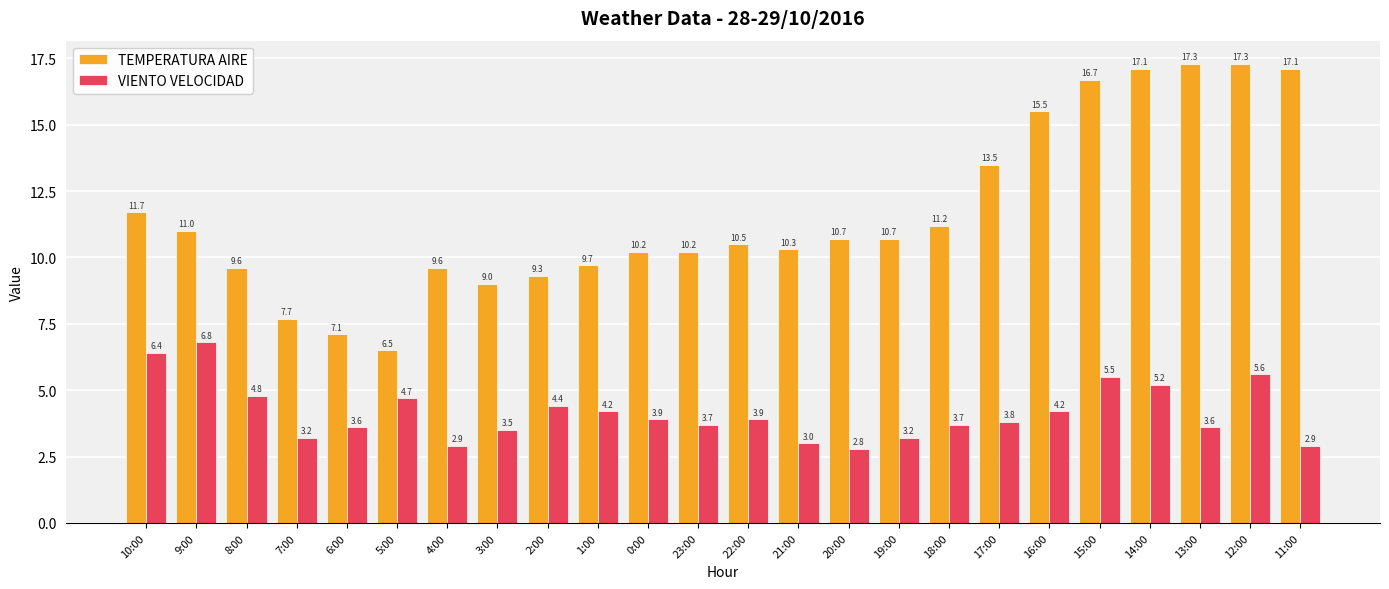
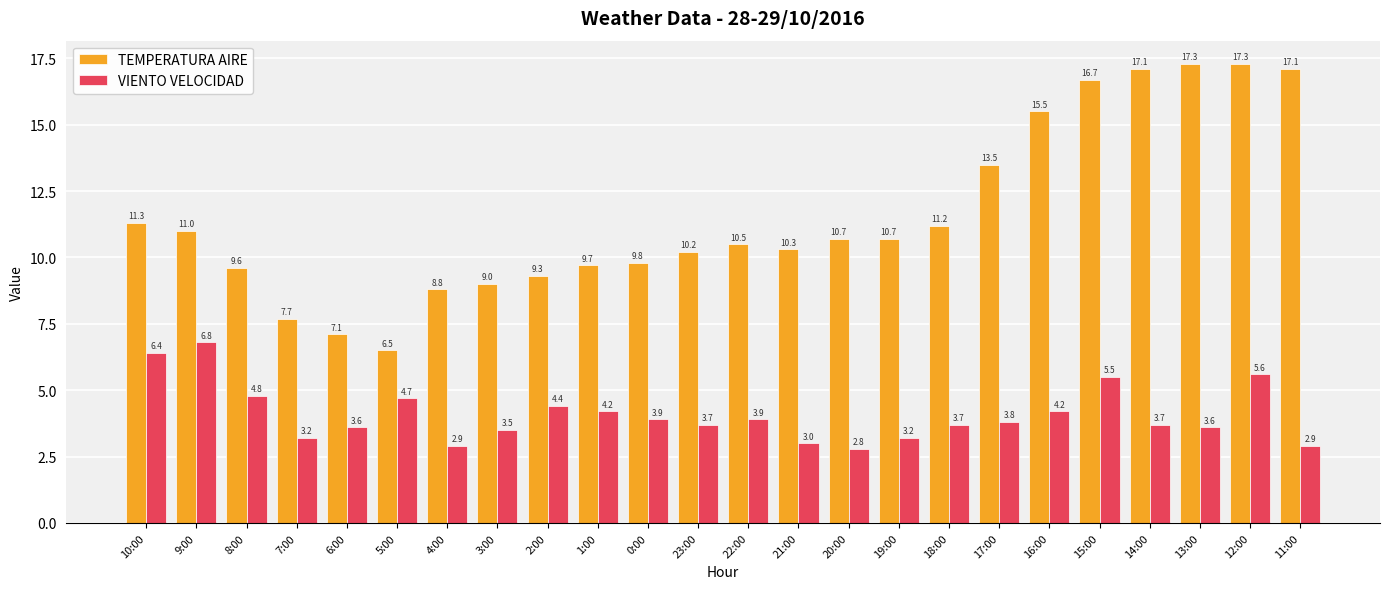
  {
    "TEMPERATURA AIRE": {
-     "10:00": 11.7,
+     "10:00": 11.3,
      "9:00": 11.0,
      "8:00": 9.6,
      "7:00": 7.7,
      "6:00": 7.1,
      "5:00": 6.5,
-     "4:00": 9.6,
+     "4:00": 8.8,
      "3:00": 9.0,
      "2:00": 9.3,
      "1:00": 9.7,
-     "0:00": 10.2,
+     "0:00": 9.8,
      "23:00": 10.2,
      "22:00": 10.5,
      "21:00": 10.3,
      "20:00": 10.7,
      "19:00": 10.7,
      "18:00": 11.2,
      "17:00": 13.5,
      "16:00": 15.5,
      "15:00": 16.7,
      "14:00": 17.1,
      "13:00": 17.3,
      "12:00": 17.3,
      "11:00": 17.1
    },
    "VIENTO VELOCIDAD": {
      "10:00": 6.4,
      "9:00": 6.8,
      "8:00": 4.8,
      "7:00": 3.2,
      "6:00": 3.6,
      "5:00": 4.7,
      "4:00": 2.9,
      "3:00": 3.5,
      "2:00": 4.4,
      "1:00": 4.2,
      "0:00": 3.9,
      "23:00": 3.7,
      "22:00": 3.9,
      "21:00": 3.0,
      "20:00": 2.8,
      "19:00": 3.2,
      "18:00": 3.7,
      "17:00": 3.8,
      "16:00": 4.2,
      "15:00": 5.5,
-     "14:00": 5.2,
+     "14:00": 3.7,
      "13:00": 3.6,
      "12:00": 5.6,
      "11:00": 2.9
    }
  }
